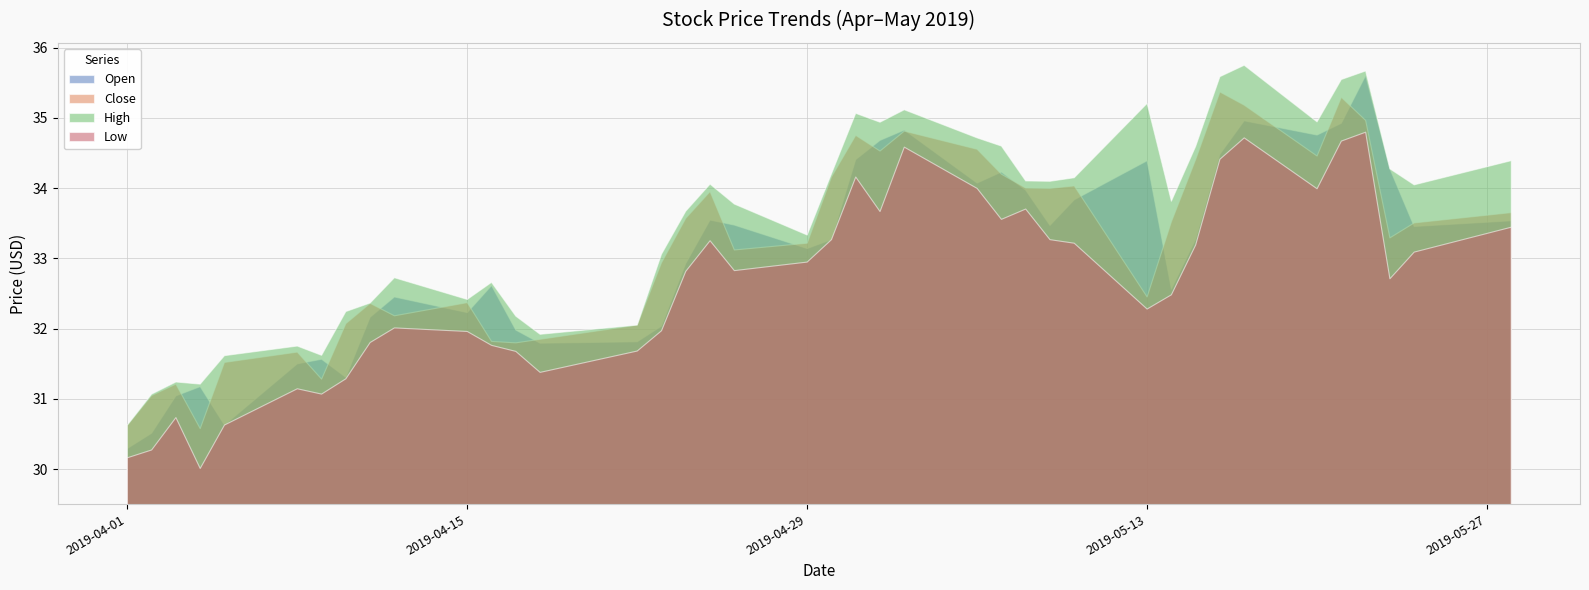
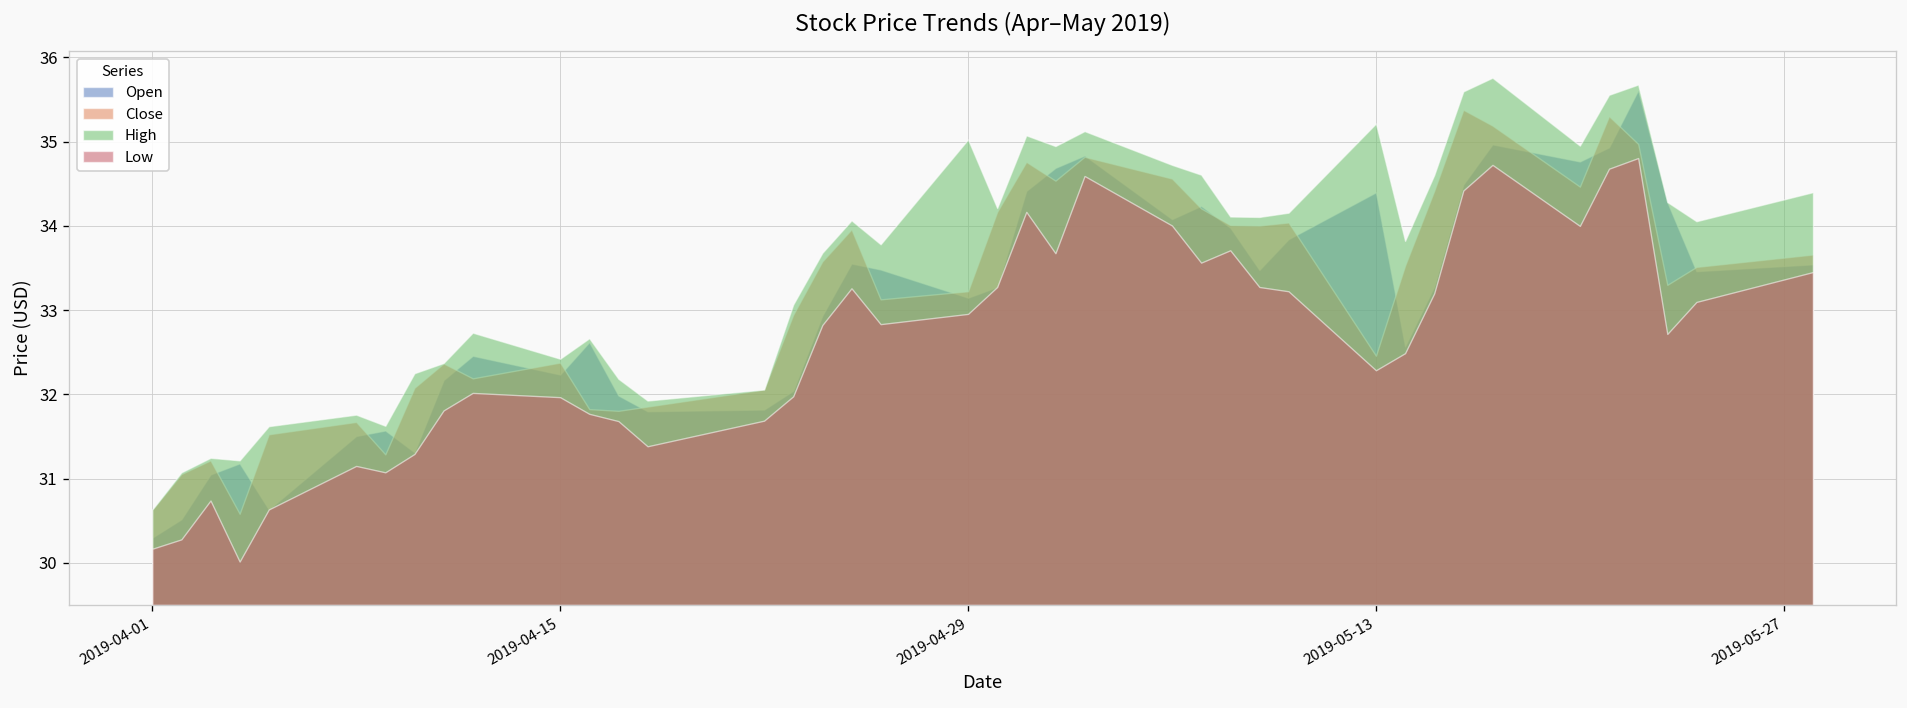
  {
    "Open": {
      "2019-04-01": 30.3,
      "2019-04-15": 32.2,
      "2019-04-29": 33.1,
      "2019-05-13": 34.4
    },
    "High": {
      "2019-04-15": 32.4,
-     "2019-04-29": 33.3,
+     "2019-04-29": 35.0,
      "2019-05-13": 35.2
    }
  }
